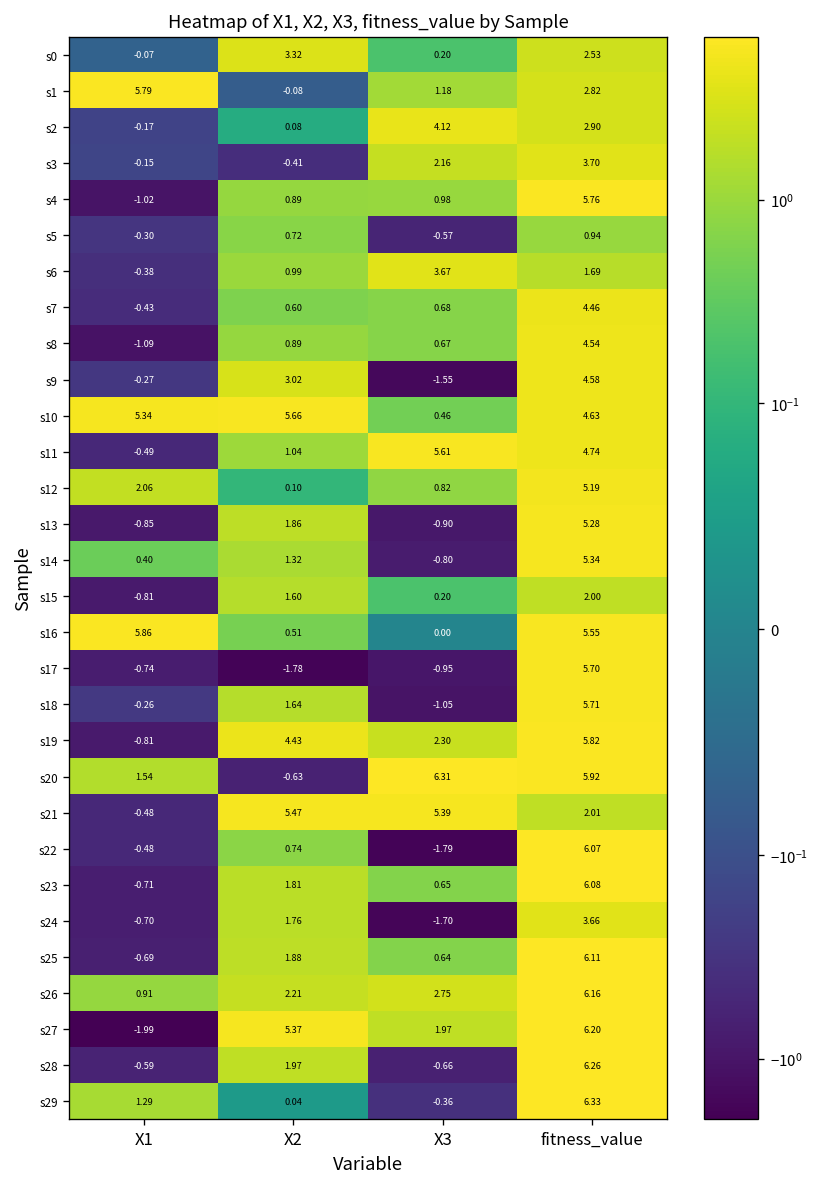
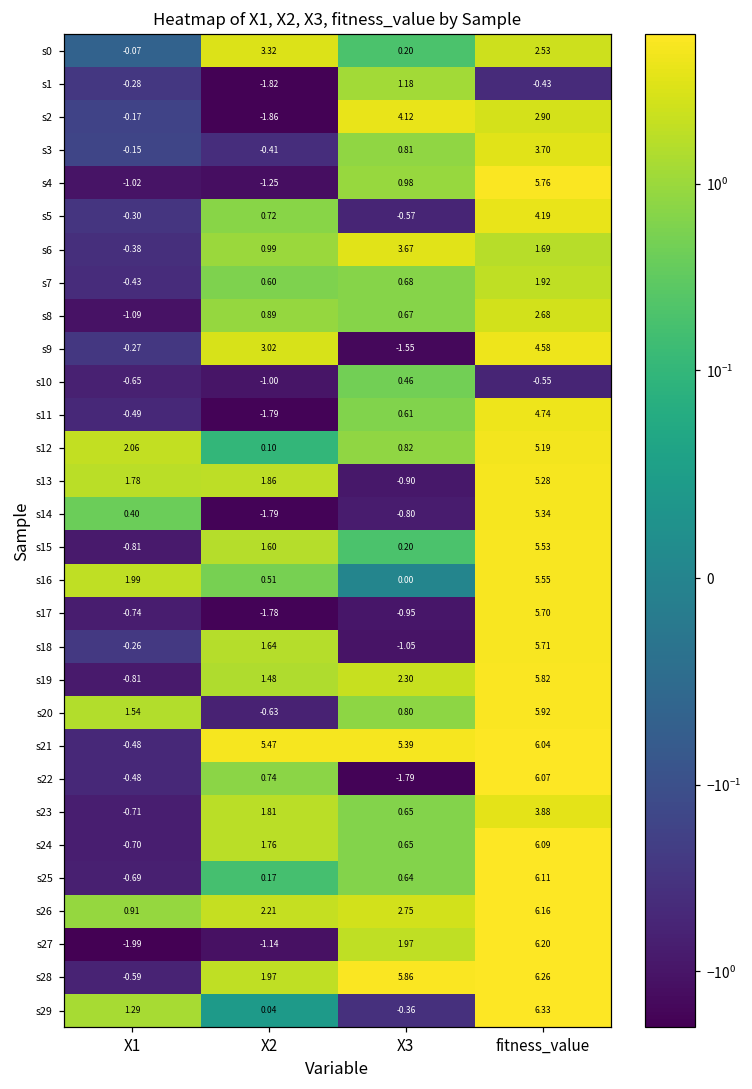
  {
    "s0": {
      "X1": -0.07,
      "X2": 3.32,
      "X3": 0.20,
      "fitness_value": 2.53
    },
    "s1": {
-     "X1": 5.79,
-     "X2": -0.08,
+     "X1": -0.28,
+     "X2": -1.82,
      "X3": 1.18,
-     "fitness_value": 2.82
+     "fitness_value": -0.43
    },
    "s2": {
      "X1": -0.17,
-     "X2": 0.08,
+     "X2": -1.86,
      "X3": 4.12,
      "fitness_value": 2.90
    },
    "s3": {
      "X1": -0.15,
      "X2": -0.41,
-     "X3": 2.16,
+     "X3": 0.81,
      "fitness_value": 3.70
    },
    "s4": {
      "X1": -1.02,
-     "X2": 0.89,
+     "X2": -1.25,
      "X3": 0.98,
      "fitness_value": 5.76
    },
    "s5": {
      "X1": -0.30,
      "X2": 0.72,
      "X3": -0.57,
-     "fitness_value": 0.94
+     "fitness_value": 4.19
    },
    "s6": {
      "X1": -0.38,
      "X2": 0.99,
      "X3": 3.67,
      "fitness_value": 1.69
    },
    "s7": {
      "X1": -0.43,
      "X2": 0.60,
      "X3": 0.68,
-     "fitness_value": 4.46
+     "fitness_value": 1.92
    },
    "s8": {
      "X1": -1.09,
      "X2": 0.89,
      "X3": 0.67,
-     "fitness_value": 4.54
+     "fitness_value": 2.68
    },
    "s9": {
      "X1": -0.27,
      "X2": 3.02,
      "X3": -1.55,
      "fitness_value": 4.58
    },
    "s10": {
-     "X1": 5.34,
-     "X2": 5.66,
+     "X1": -0.65,
+     "X2": -1.00,
      "X3": 0.46,
-     "fitness_value": 4.63
+     "fitness_value": -0.55
    },
    "s11": {
      "X1": -0.49,
-     "X2": 1.04,
-     "X3": 5.61,
+     "X2": -1.79,
+     "X3": 0.61,
      "fitness_value": 4.74
    },
    "s12": {
      "X1": 2.06,
      "X2": 0.10,
      "X3": 0.82,
      "fitness_value": 5.19
    },
    "s13": {
-     "X1": -0.85,
+     "X1": 1.78,
      "X2": 1.86,
      "X3": -0.90,
      "fitness_value": 5.28
    },
    "s14": {
      "X1": 0.40,
-     "X2": 1.32,
+     "X2": -1.79,
      "X3": -0.80,
      "fitness_value": 5.34
    },
    "s15": {
      "X1": -0.81,
      "X2": 1.60,
      "X3": 0.20,
-     "fitness_value": 2.00
+     "fitness_value": 5.53
    },
    "s16": {
-     "X1": 5.86,
+     "X1": 1.99,
      "X2": 0.51,
      "X3": 0.00,
      "fitness_value": 5.55
    },
    "s17": {
      "X1": -0.74,
      "X2": -1.78,
      "X3": -0.95,
      "fitness_value": 5.70
    },
    "s18": {
      "X1": -0.26,
      "X2": 1.64,
      "X3": -1.05,
      "fitness_value": 5.71
    },
    "s19": {
      "X1": -0.81,
-     "X2": 4.43,
+     "X2": 1.48,
      "X3": 2.30,
      "fitness_value": 5.82
    },
    "s20": {
      "X1": 1.54,
      "X2": -0.63,
-     "X3": 6.31,
+     "X3": 0.80,
      "fitness_value": 5.92
    },
    "s21": {
      "X1": -0.48,
      "X2": 5.47,
      "X3": 5.39,
-     "fitness_value": 2.01
+     "fitness_value": 6.04
    },
    "s22": {
      "X1": -0.48,
      "X2": 0.74,
      "X3": -1.79,
      "fitness_value": 6.07
    },
    "s23": {
      "X1": -0.71,
      "X2": 1.81,
      "X3": 0.65,
-     "fitness_value": 6.08
+     "fitness_value": 3.88
    },
    "s24": {
      "X1": -0.70,
      "X2": 1.76,
-     "X3": -1.70,
-     "fitness_value": 3.66
+     "X3": 0.65,
+     "fitness_value": 6.09
    },
    "s25": {
      "X1": -0.69,
-     "X2": 1.88,
+     "X2": 0.17,
      "X3": 0.64,
      "fitness_value": 6.11
    },
    "s26": {
      "X1": 0.91,
      "X2": 2.21,
      "X3": 2.75,
      "fitness_value": 6.16
    },
    "s27": {
      "X1": -1.99,
-     "X2": 5.37,
+     "X2": -1.14,
      "X3": 1.97,
      "fitness_value": 6.20
    },
    "s28": {
      "X1": -0.59,
      "X2": 1.97,
-     "X3": -0.66,
+     "X3": 5.86,
      "fitness_value": 6.26
    },
    "s29": {
      "X1": 1.29,
      "X2": 0.04,
      "X3": -0.36,
      "fitness_value": 6.33
    }
  }
